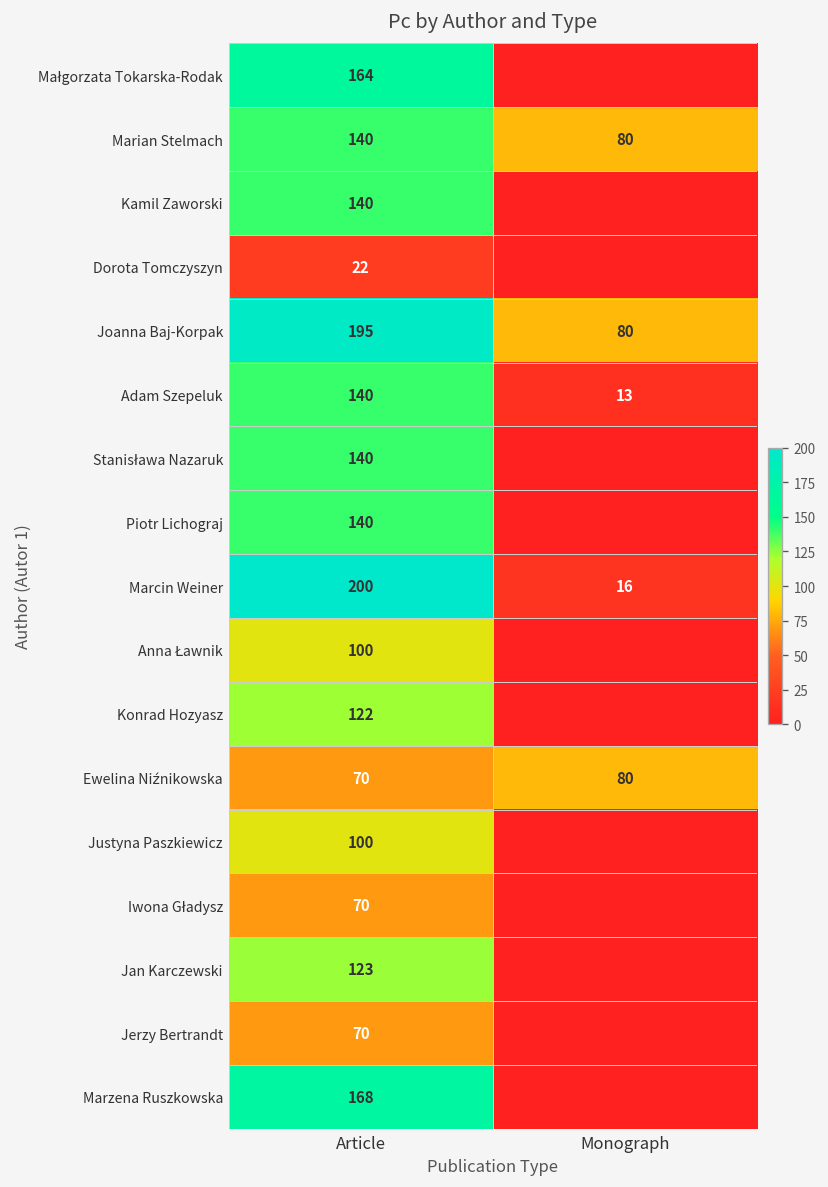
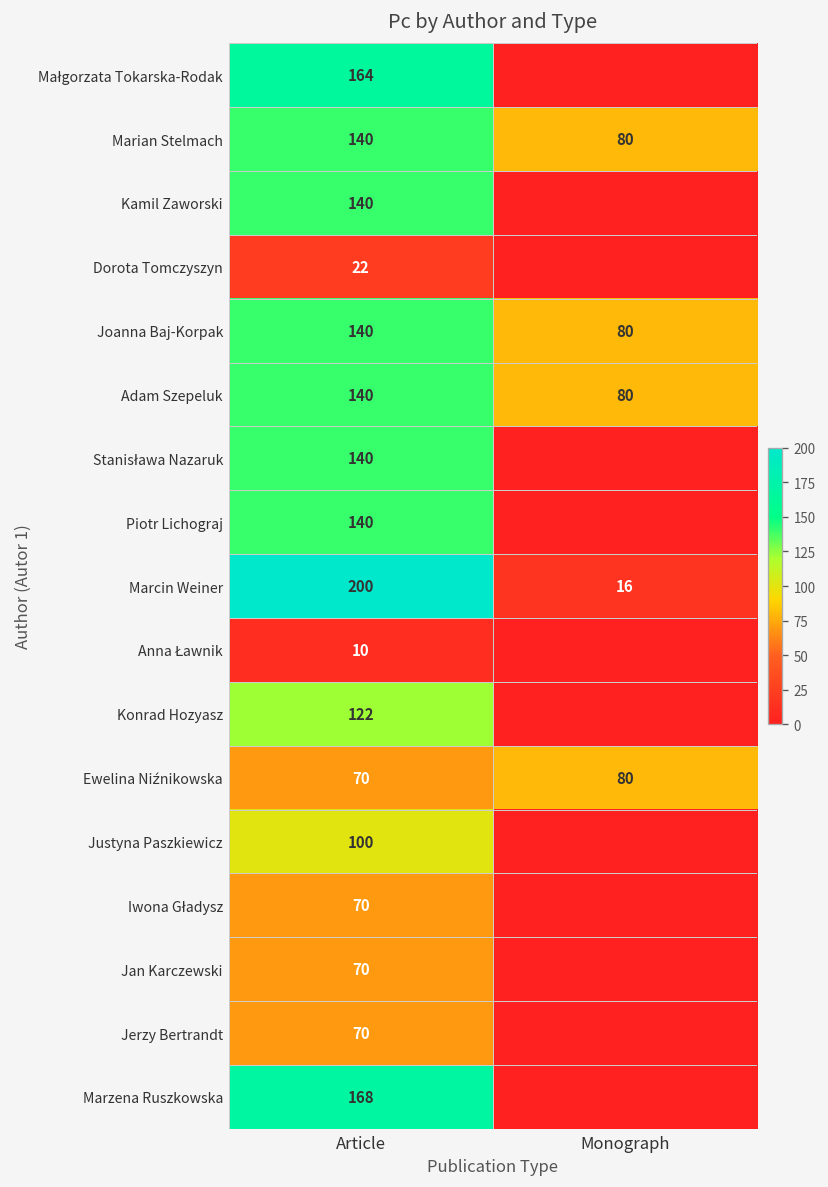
  {
    "Małgorzata Tokarska-Rodak": {
      "Article": 164
    },
    "Marian Stelmach": {
      "Article": 140,
      "Monograph": 80
    },
    "Kamil Zaworski": {
      "Article": 140
    },
    "Dorota Tomczyszyn": {
      "Article": 22
    },
    "Joanna Baj-Korpak": {
-     "Article": 195,
+     "Article": 140,
      "Monograph": 80
    },
    "Adam Szepeluk": {
      "Article": 140,
-     "Monograph": 13
+     "Monograph": 80
    },
    "Stanisława Nazaruk": {
      "Article": 140
    },
    "Piotr Lichograj": {
      "Article": 140
    },
    "Marcin Weiner": {
      "Article": 200,
      "Monograph": 16
    },
    "Anna Ławnik": {
-     "Article": 100
+     "Article": 10
    },
    "Konrad Hozyasz": {
      "Article": 122
    },
    "Ewelina Niźnikowska": {
      "Article": 70,
      "Monograph": 80
    },
    "Justyna Paszkiewicz": {
      "Article": 100
    },
    "Iwona Gładysz": {
      "Article": 70
    },
    "Jan Karczewski": {
-     "Article": 123
+     "Article": 70
    },
    "Jerzy Bertrandt": {
      "Article": 70
    },
    "Marzena Ruszkowska": {
      "Article": 168
    }
  }
